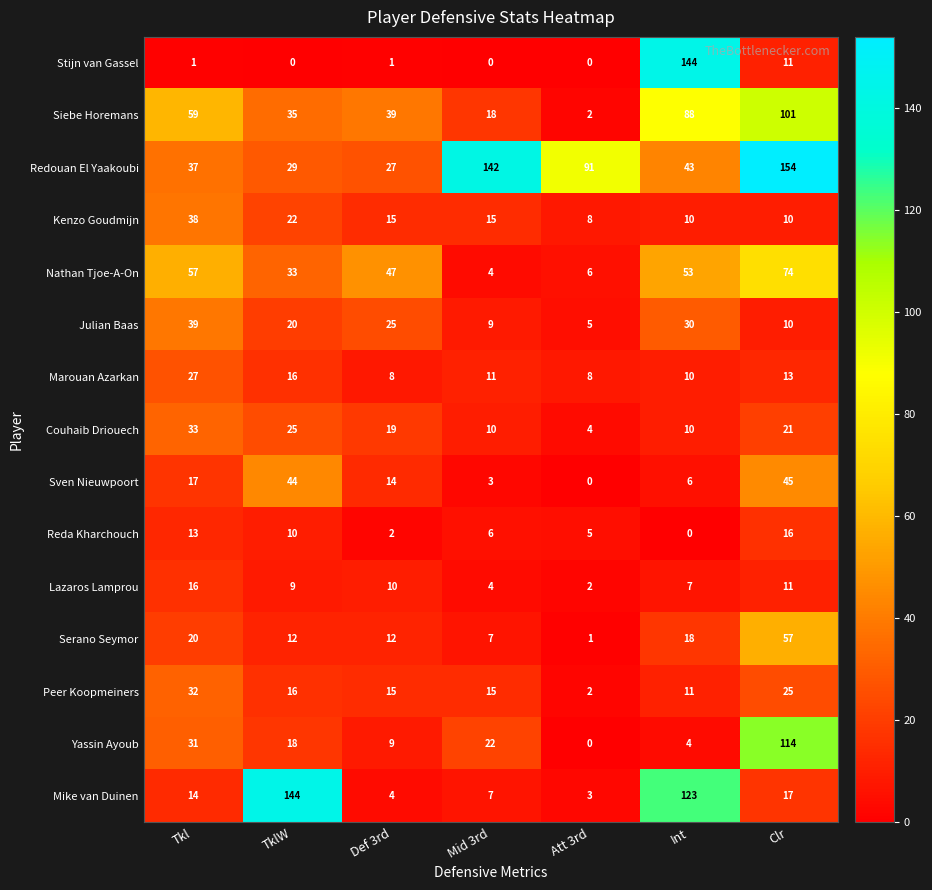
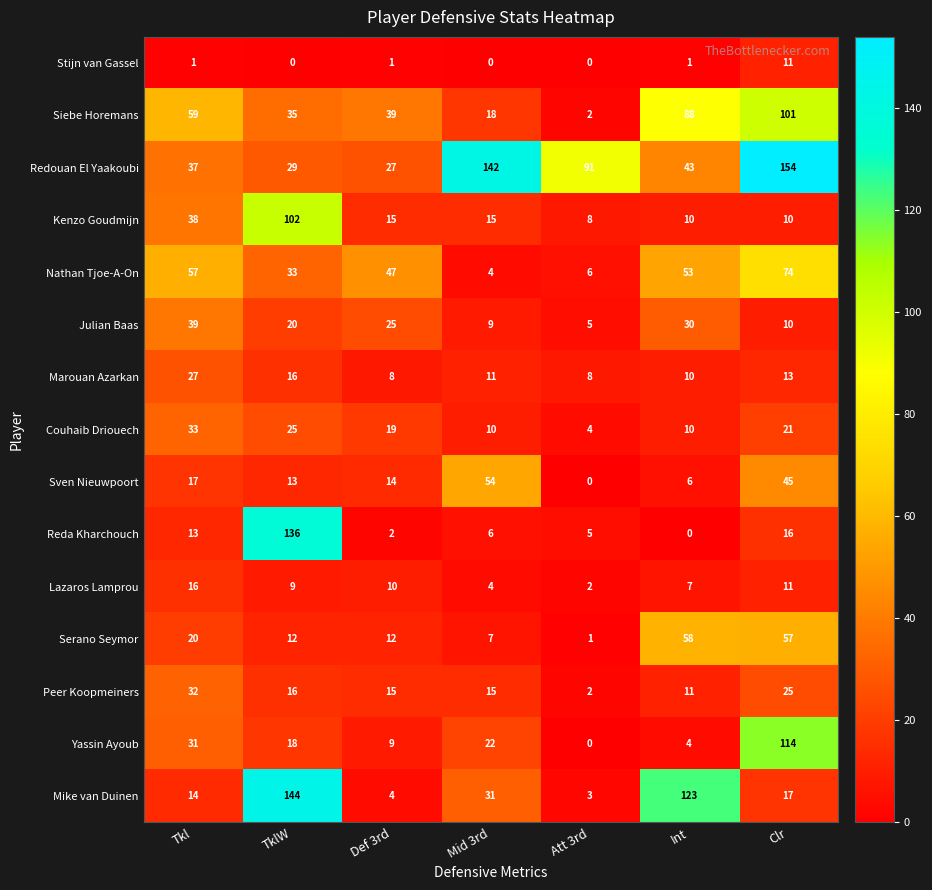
  {
    "Stijn van Gassel": {
      "Tkl": 1,
      "TklW": 0,
      "Def 3rd": 1,
      "Mid 3rd": 0,
      "Att 3rd": 0,
-     "Int": 144
+     "Int": 1
    },
    "Siebe Horemans": {
      "Tkl": 59,
      "TklW": 35,
      "Def 3rd": 39,
      "Mid 3rd": 18,
      "Att 3rd": 2,
      "Int": 88,
      "Clr": 101
    },
    "Redouan El Yaakoubi": {
      "Tkl": 37,
      "TklW": 29,
      "Def 3rd": 27,
      "Mid 3rd": 142,
      "Att 3rd": 91,
      "Int": 43,
      "Clr": 154
    },
    "Kenzo Goudmijn": {
      "Tkl": 38,
-     "TklW": 22,
+     "TklW": 102,
      "Def 3rd": 15,
      "Mid 3rd": 15,
      "Att 3rd": 8,
      "Int": 10,
      "Clr": 10
    },
    "Nathan Tjoe-A-On": {
      "Tkl": 57,
      "TklW": 33,
      "Def 3rd": 47,
      "Mid 3rd": 4,
      "Att 3rd": 6,
      "Int": 53,
      "Clr": 74
    },
    "Julian Baas": {
      "Tkl": 39,
      "TklW": 20,
      "Def 3rd": 25,
      "Mid 3rd": 9,
      "Att 3rd": 5,
      "Int": 30,
      "Clr": 10
    },
    "Marouan Azarkan": {
      "Tkl": 27,
      "TklW": 16,
      "Def 3rd": 8,
      "Mid 3rd": 11,
      "Att 3rd": 8,
      "Int": 10,
      "Clr": 13
    },
    "Couhaib Driouech": {
      "Tkl": 33,
      "TklW": 25,
      "Def 3rd": 19,
      "Mid 3rd": 10,
      "Att 3rd": 4,
      "Int": 10,
      "Clr": 21
    },
    "Sven Nieuwpoort": {
      "Tkl": 17,
-     "TklW": 44,
+     "TklW": 13,
      "Def 3rd": 14,
-     "Mid 3rd": 3,
+     "Mid 3rd": 54,
      "Att 3rd": 0,
      "Int": 6,
      "Clr": 45
    },
    "Reda Kharchouch": {
      "Tkl": 13,
-     "TklW": 10,
+     "TklW": 136,
      "Def 3rd": 2,
      "Mid 3rd": 6,
      "Att 3rd": 5,
      "Int": 0,
      "Clr": 16
    },
    "Lazaros Lamprou": {
      "Tkl": 16,
      "TklW": 9,
      "Def 3rd": 10,
      "Mid 3rd": 4,
      "Att 3rd": 2,
      "Int": 7,
      "Clr": 11
    },
    "Serano Seymor": {
      "Tkl": 20,
      "TklW": 12,
      "Def 3rd": 12,
      "Mid 3rd": 7,
      "Att 3rd": 1,
-     "Int": 18,
+     "Int": 58,
      "Clr": 57
    },
    "Peer Koopmeiners": {
      "Tkl": 32,
      "TklW": 16,
      "Def 3rd": 15,
      "Mid 3rd": 15,
      "Att 3rd": 2,
      "Int": 11,
      "Clr": 25
    },
    "Yassin Ayoub": {
      "Tkl": 31,
      "TklW": 18,
      "Def 3rd": 9,
      "Mid 3rd": 22,
      "Att 3rd": 0,
      "Int": 4,
      "Clr": 114
    },
    "Mike van Duinen": {
      "Tkl": 14,
      "TklW": 144,
      "Def 3rd": 4,
-     "Mid 3rd": 7,
+     "Mid 3rd": 31,
      "Att 3rd": 3,
      "Int": 123,
      "Clr": 17
    }
  }
